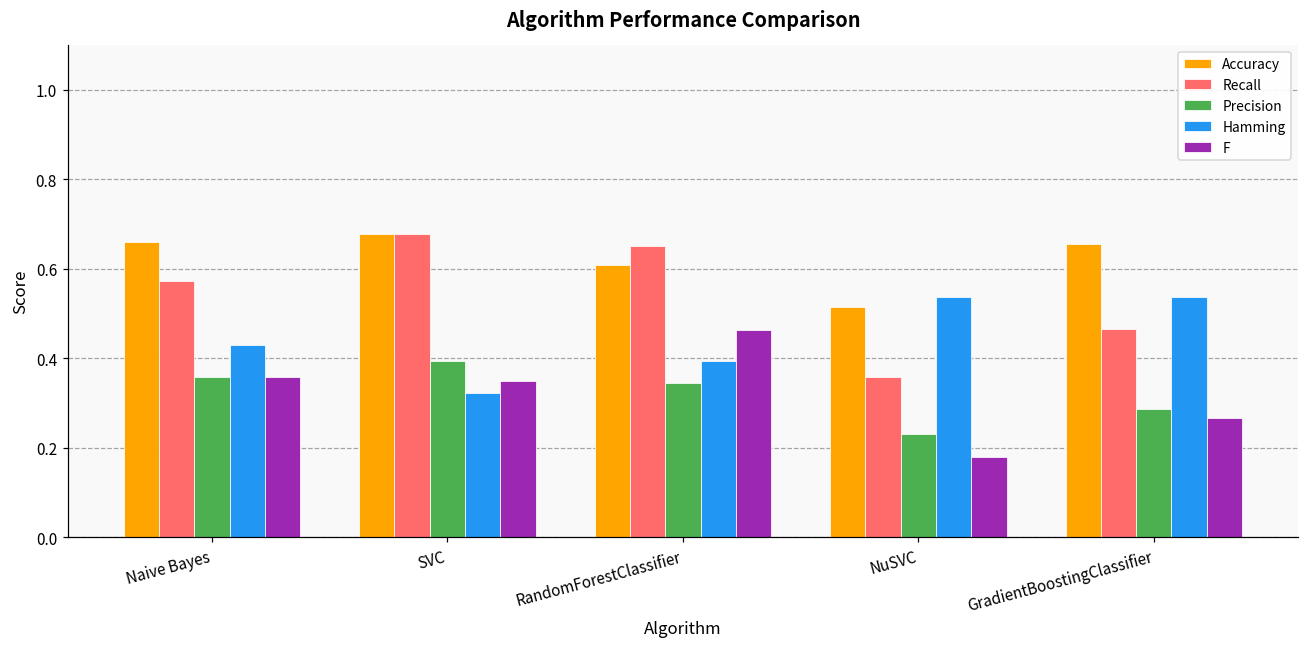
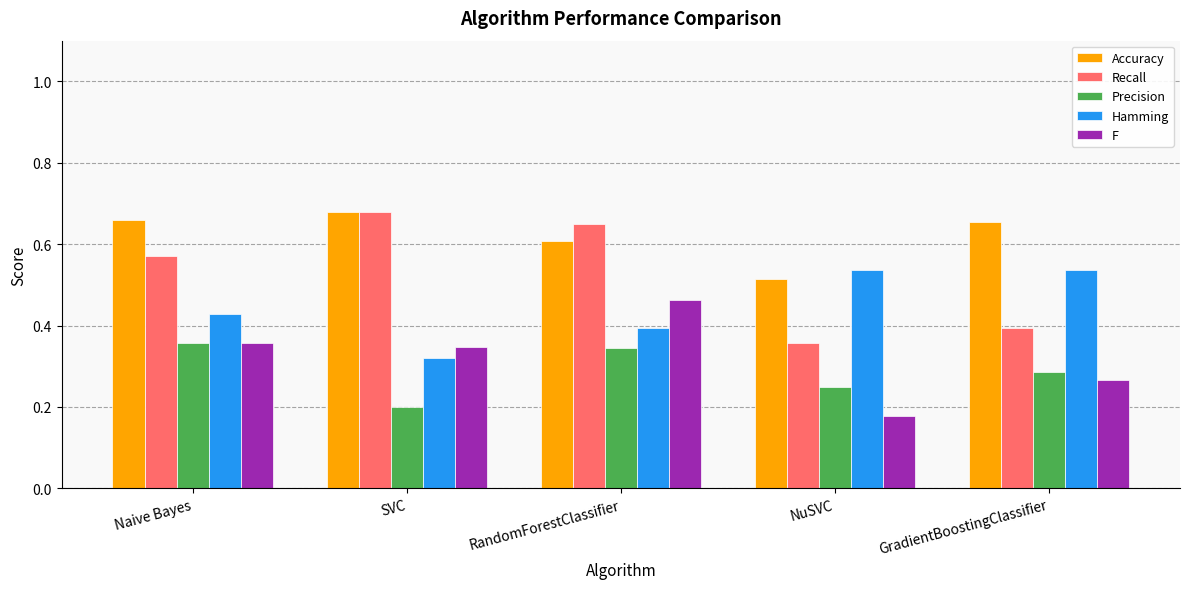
  {
    "Accuracy": {
      "Naive Bayes": 0.66,
      "SVC": 0.68,
      "RandomForestClassifier": 0.61,
      "NuSVC": 0.51,
      "GradientBoostingClassifier": 0.66
    },
    "Recall": {
      "Naive Bayes": 0.57,
      "SVC": 0.68,
      "RandomForestClassifier": 0.65,
      "NuSVC": 0.36,
-     "GradientBoostingClassifier": 0.46
+     "GradientBoostingClassifier": 0.39
    },
    "Precision": {
      "Naive Bayes": 0.36,
-     "SVC": 0.39,
+     "SVC": 0.20,
      "RandomForestClassifier": 0.35,
-     "NuSVC": 0.23,
+     "NuSVC": 0.25,
      "GradientBoostingClassifier": 0.29
    },
    "Hamming": {
      "Naive Bayes": 0.43,
      "SVC": 0.32,
      "RandomForestClassifier": 0.39,
      "NuSVC": 0.54,
      "GradientBoostingClassifier": 0.54
    },
    "F": {
      "Naive Bayes": 0.36,
      "SVC": 0.35,
      "RandomForestClassifier": 0.46,
      "NuSVC": 0.18,
      "GradientBoostingClassifier": 0.27
    }
  }
